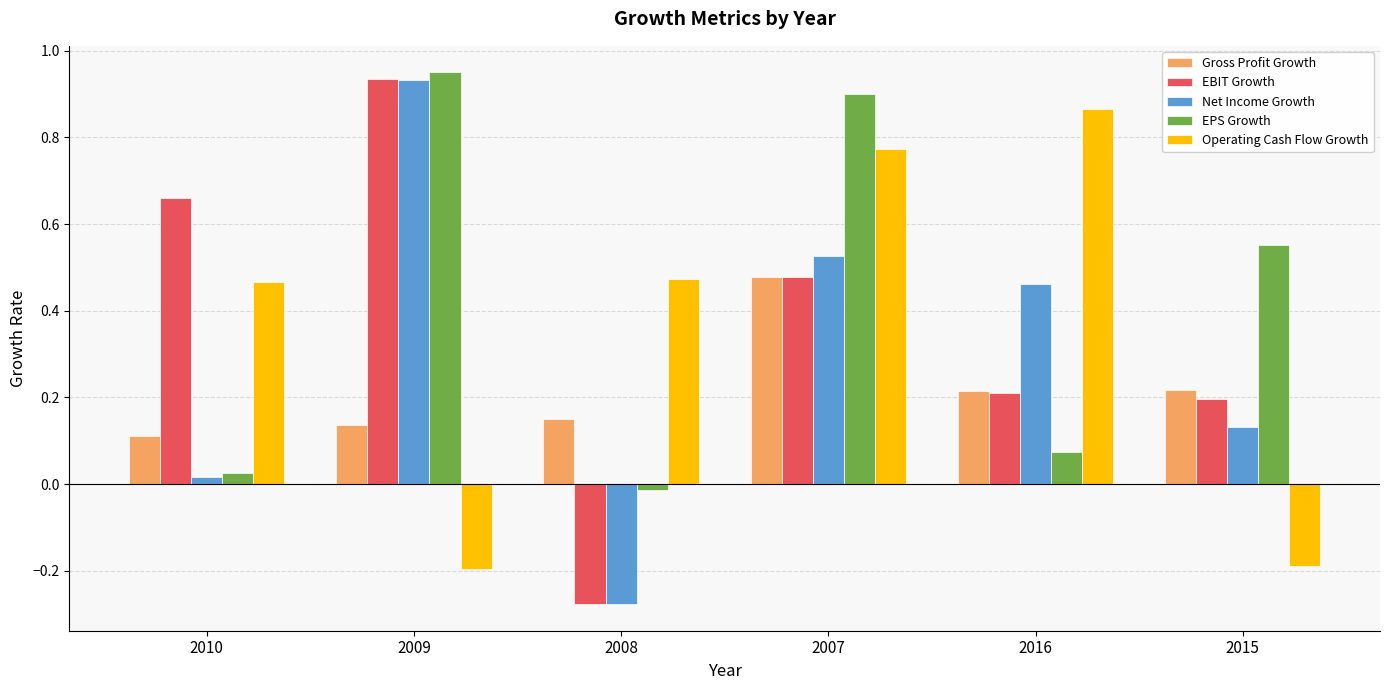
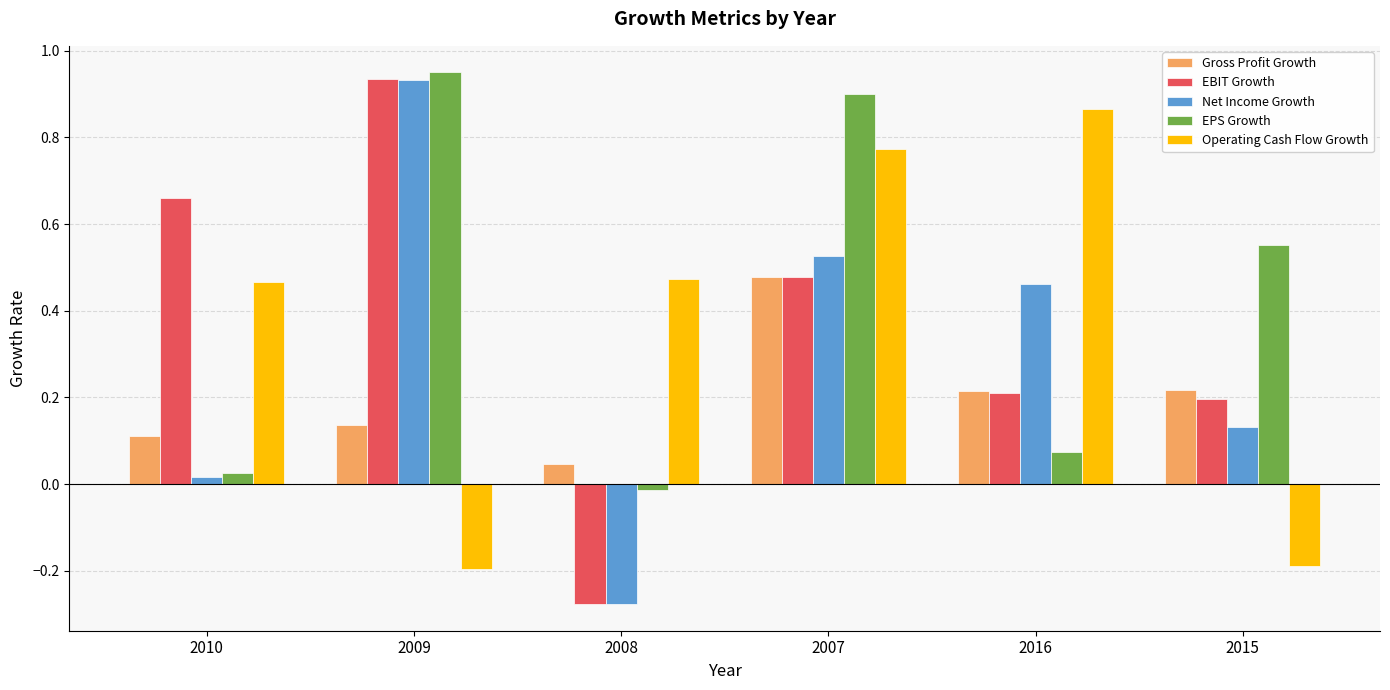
  {
    "Gross Profit Growth": {
      "2010": 0.11,
      "2009": 0.14,
-     "2008": 0.15,
+     "2008": 0.05,
      "2007": 0.48,
      "2016": 0.22,
      "2015": 0.22
    },
    "EBIT Growth": {
      "2010": 0.66,
      "2009": 0.94,
      "2008": -0.28,
      "2007": 0.48,
      "2016": 0.21,
      "2015": 0.20
    },
    "Net Income Growth": {
      "2010": 0.02,
      "2009": 0.93,
      "2008": -0.28,
      "2007": 0.53,
      "2016": 0.46,
      "2015": 0.13
    },
    "EPS Growth": {
      "2010": 0.03,
      "2009": 0.95,
      "2008": -0.01,
      "2007": 0.90,
      "2016": 0.07,
      "2015": 0.55
    },
    "Operating Cash Flow Growth": {
      "2010": 0.47,
      "2009": -0.20,
      "2008": 0.47,
      "2007": 0.77,
      "2016": 0.87,
      "2015": -0.19
    }
  }
